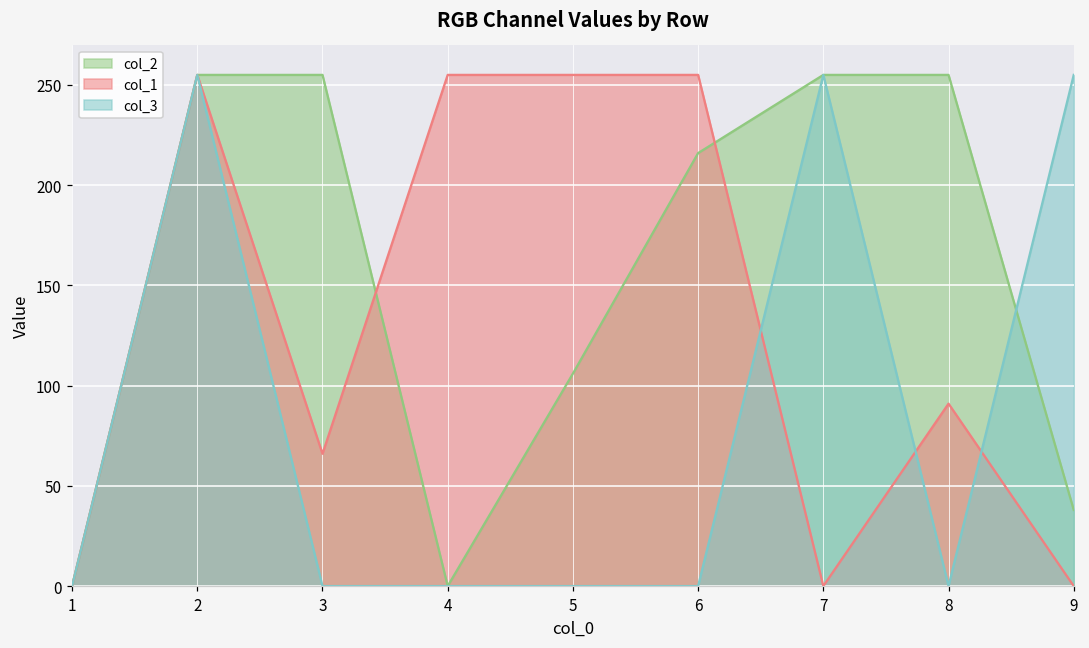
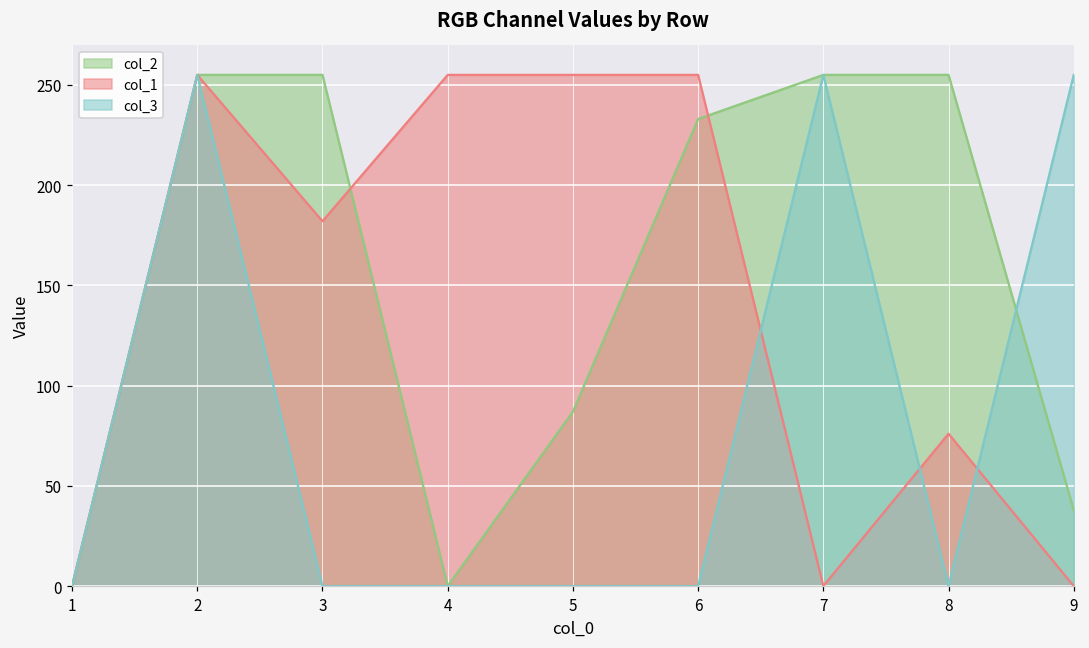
  {
    "col_2": {
      "3": 255,
-     "5": 106,
-     "6": 216,
+     "5": 87,
+     "6": 233,
      "8": 255,
      "9": 38
    },
    "col_1": {
-     "3": 66,
+     "3": 182,
      "4": 255,
      "5": 255,
      "6": 255,
      "7": 0,
-     "8": 91,
+     "8": 76,
      "9": 0
    },
    "col_3": {
      "3": 0,
      "5": 0,
      "6": 0,
      "8": 0,
      "9": 255
    }
  }
